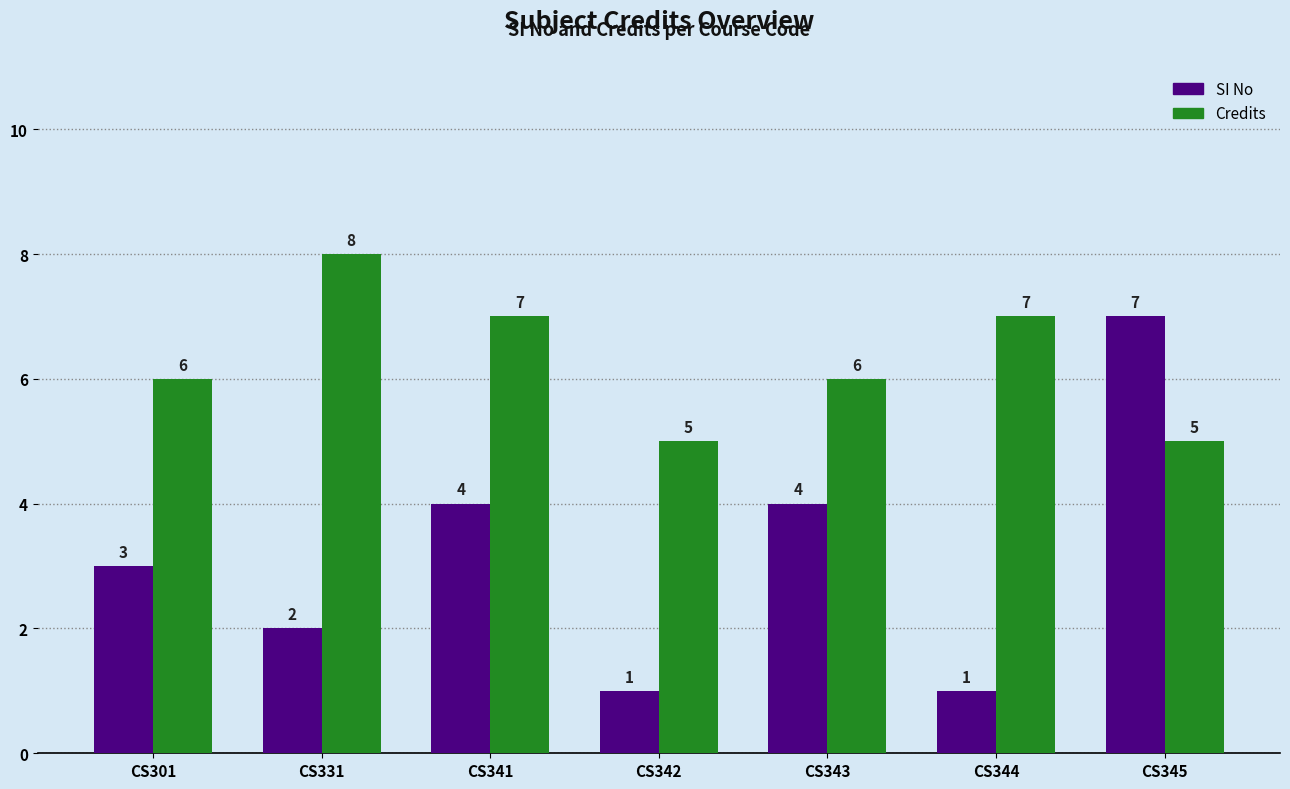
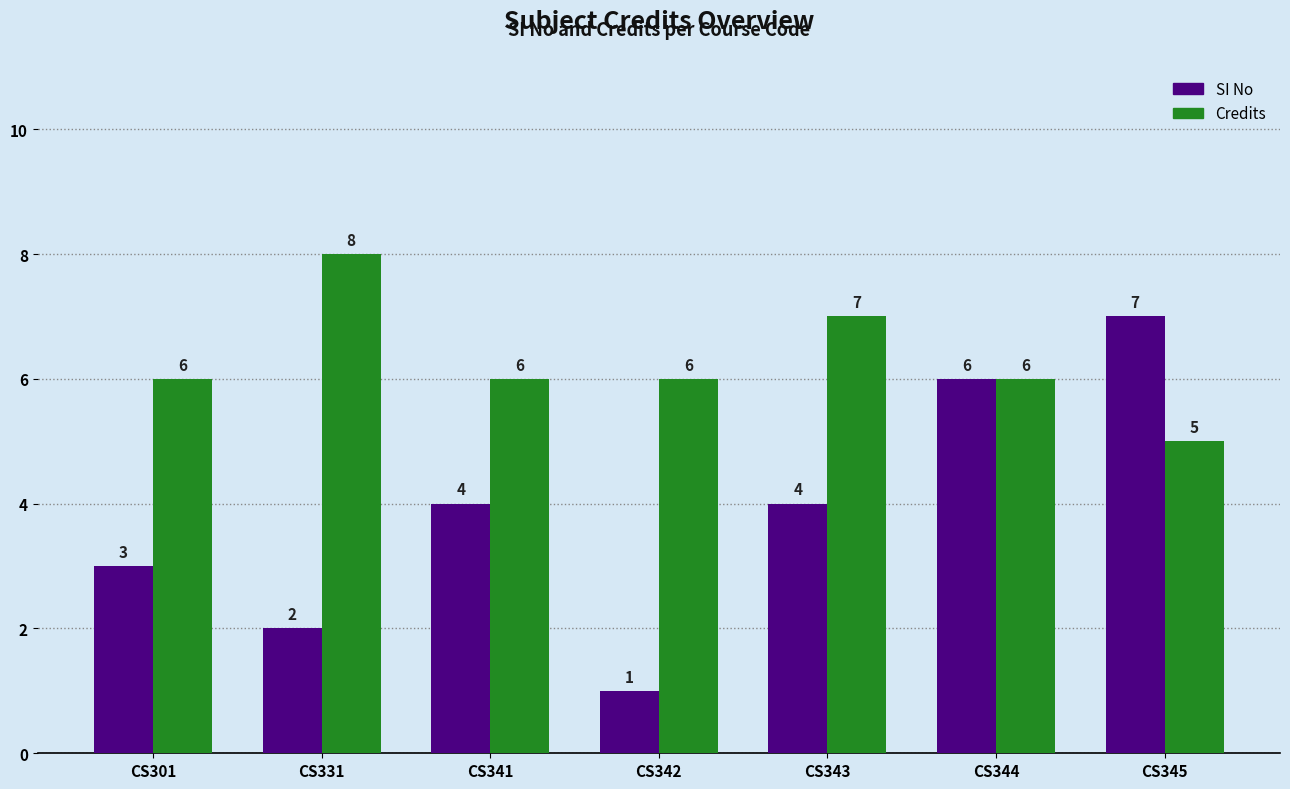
  {
    "SI No": {
      "CS301": 3,
      "CS331": 2,
      "CS341": 4,
      "CS342": 1,
      "CS343": 4,
-     "CS344": 1,
+     "CS344": 6,
      "CS345": 7
    },
    "Credits": {
      "CS301": 6,
      "CS331": 8,
-     "CS341": 7,
-     "CS342": 5,
-     "CS343": 6,
-     "CS344": 7,
+     "CS341": 6,
+     "CS342": 6,
+     "CS343": 7,
+     "CS344": 6,
      "CS345": 5
    }
  }
